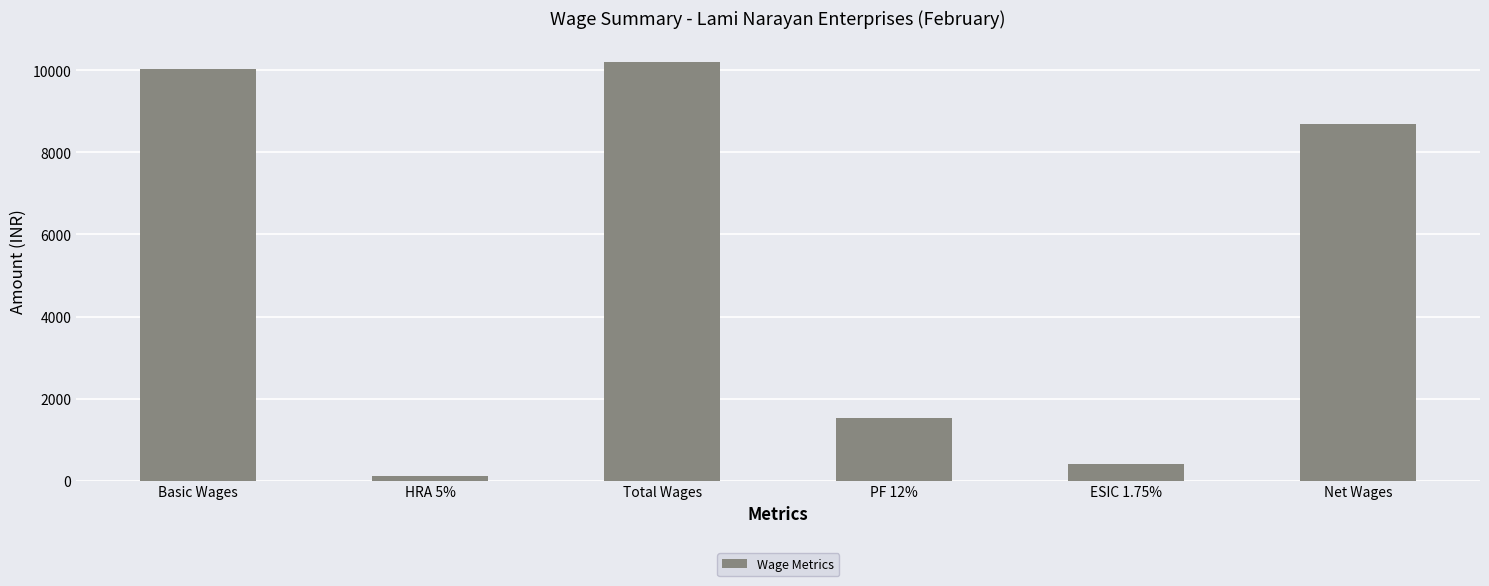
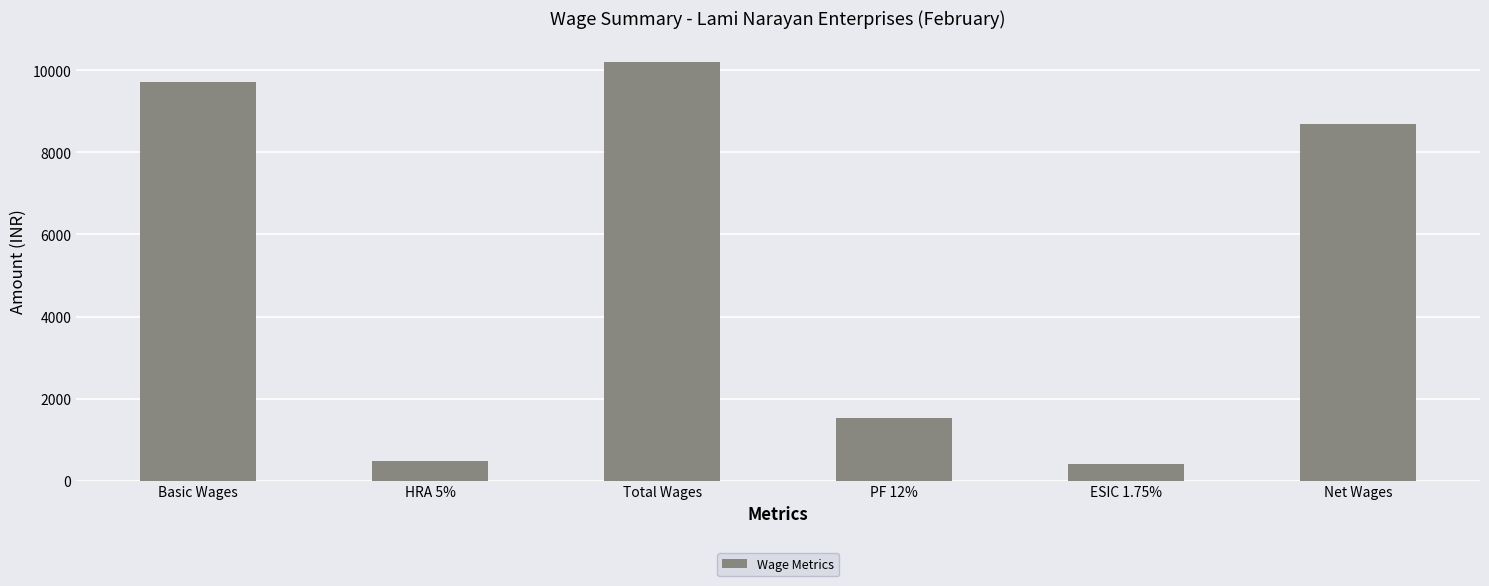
  {
-   "Basic Wages": 10000,
-   "HRA 5%": 100,
+   "Basic Wages": 9700,
+   "HRA 5%": 500,
    "Total Wages": 10200,
    "PF 12%": 1500,
    "ESIC 1.75%": 400,
    "Net Wages": 8700
  }
